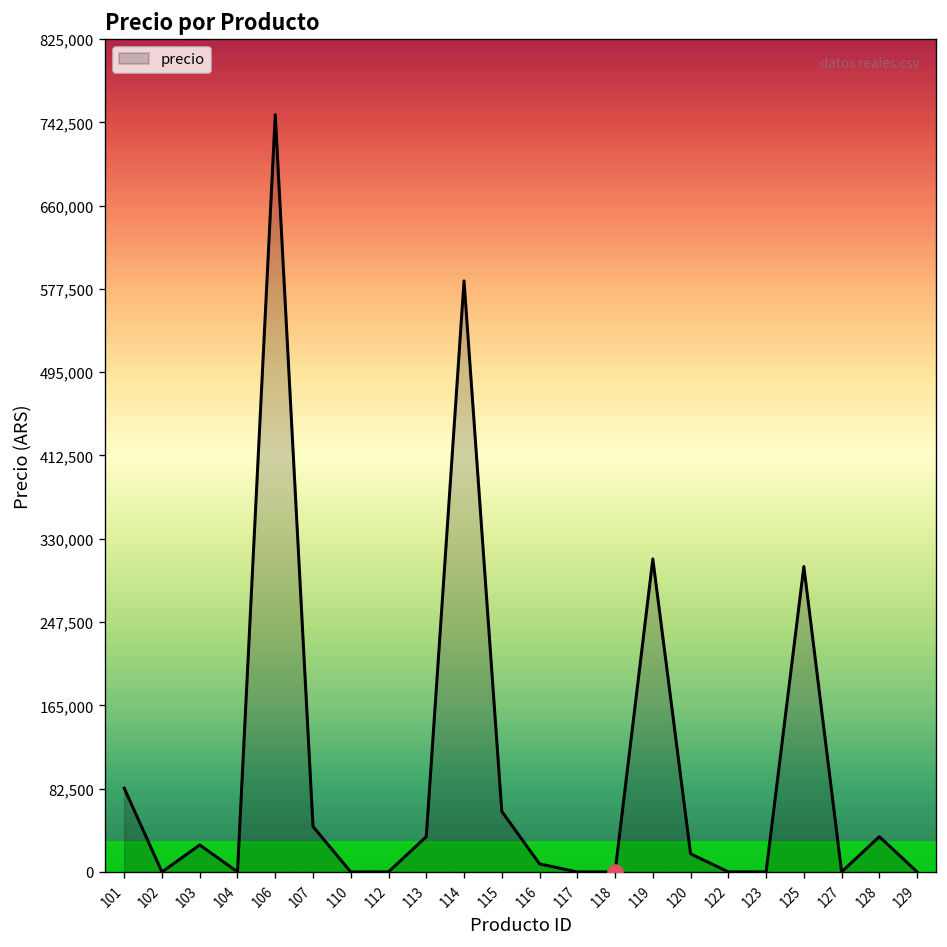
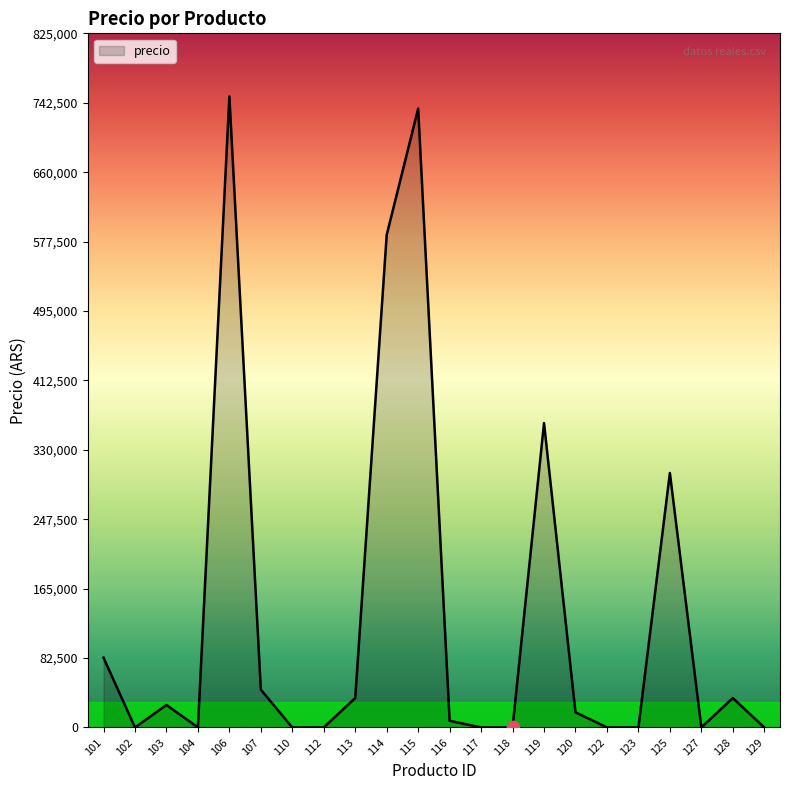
  {
    "precio": {
      "101": "80,000",
      "106": "750,000",
      "107": "50,000",
      "113": "40,000",
      "114": "590,000",
-     "115": "60,000",
-     "119": "310,000",
+     "115": "740,000",
+     "119": "360,000",
      "125": "300,000",
      "128": "40,000"
    }
  }
